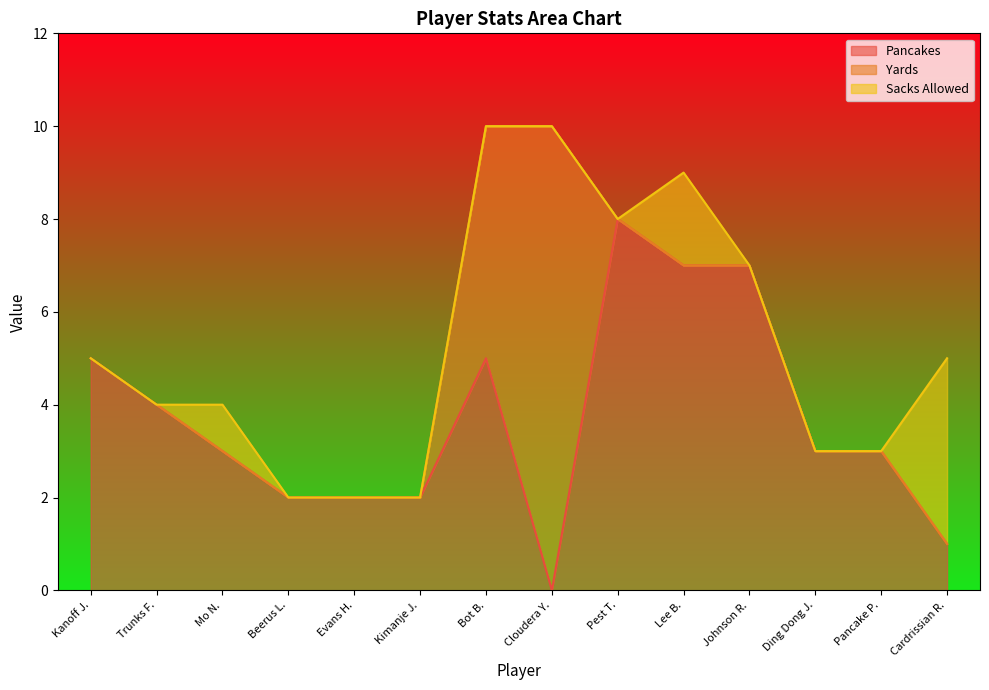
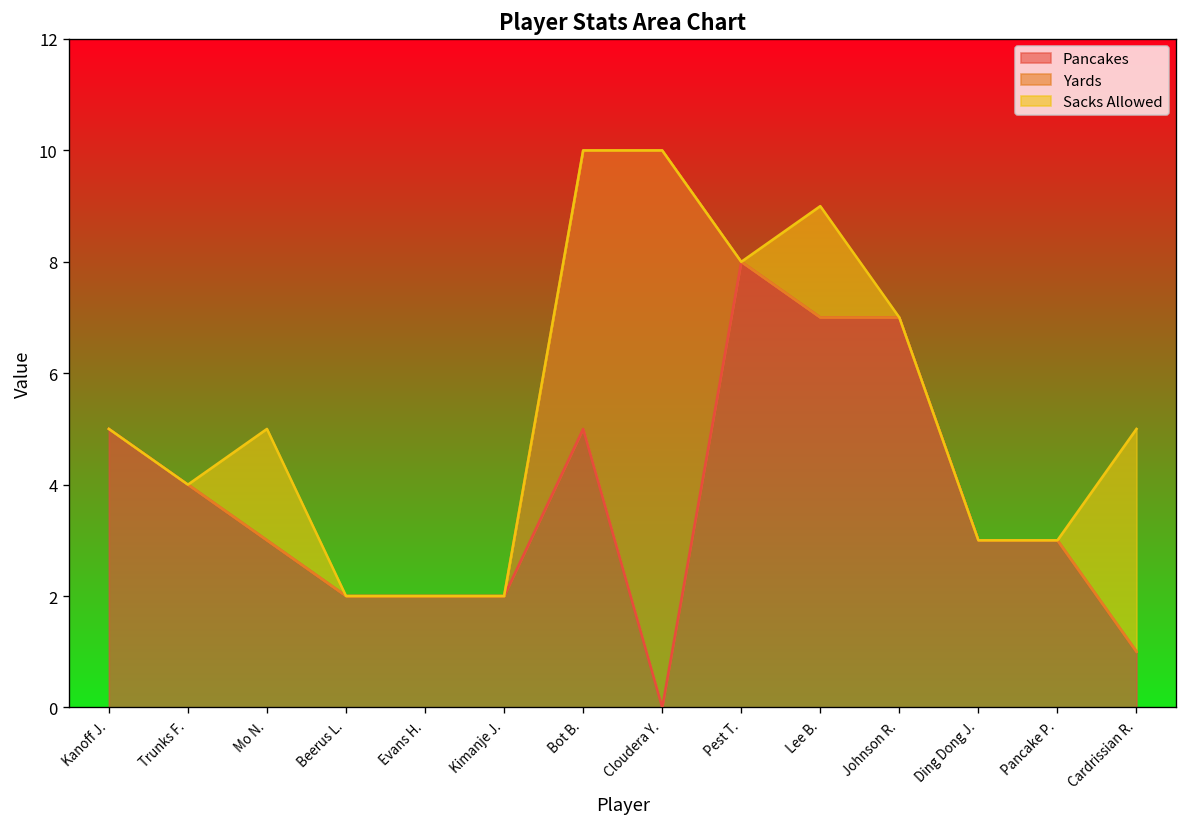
  {
    "Sacks Allowed": {
-     "Mo N.": 1,
+     "Mo N.": 2,
      "Lee B.": 2,
      "Cardrissian R.": 4
    }
  }
